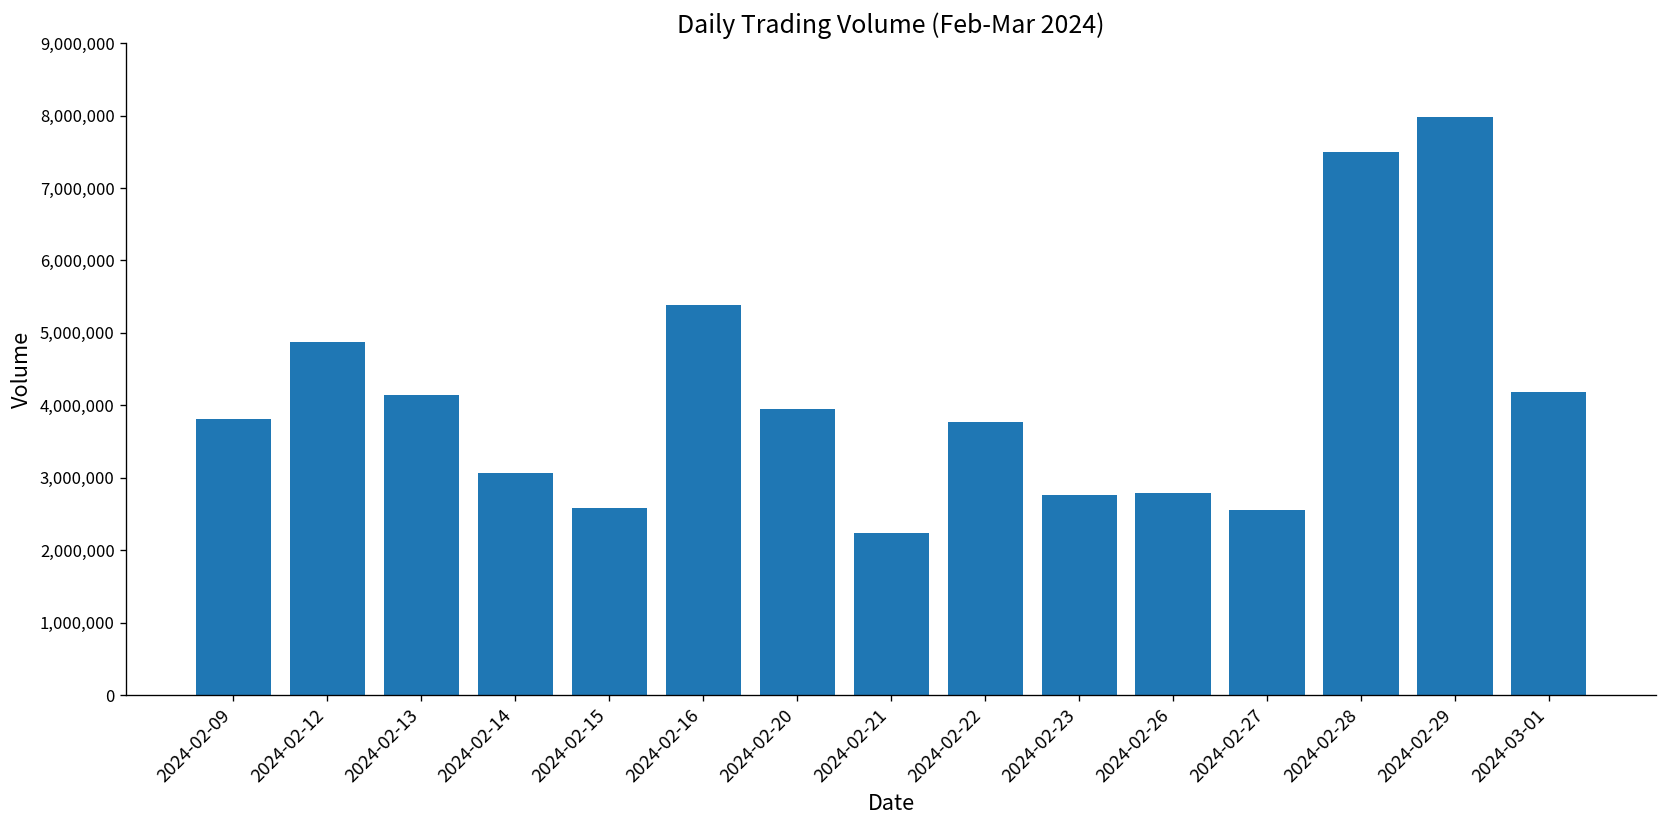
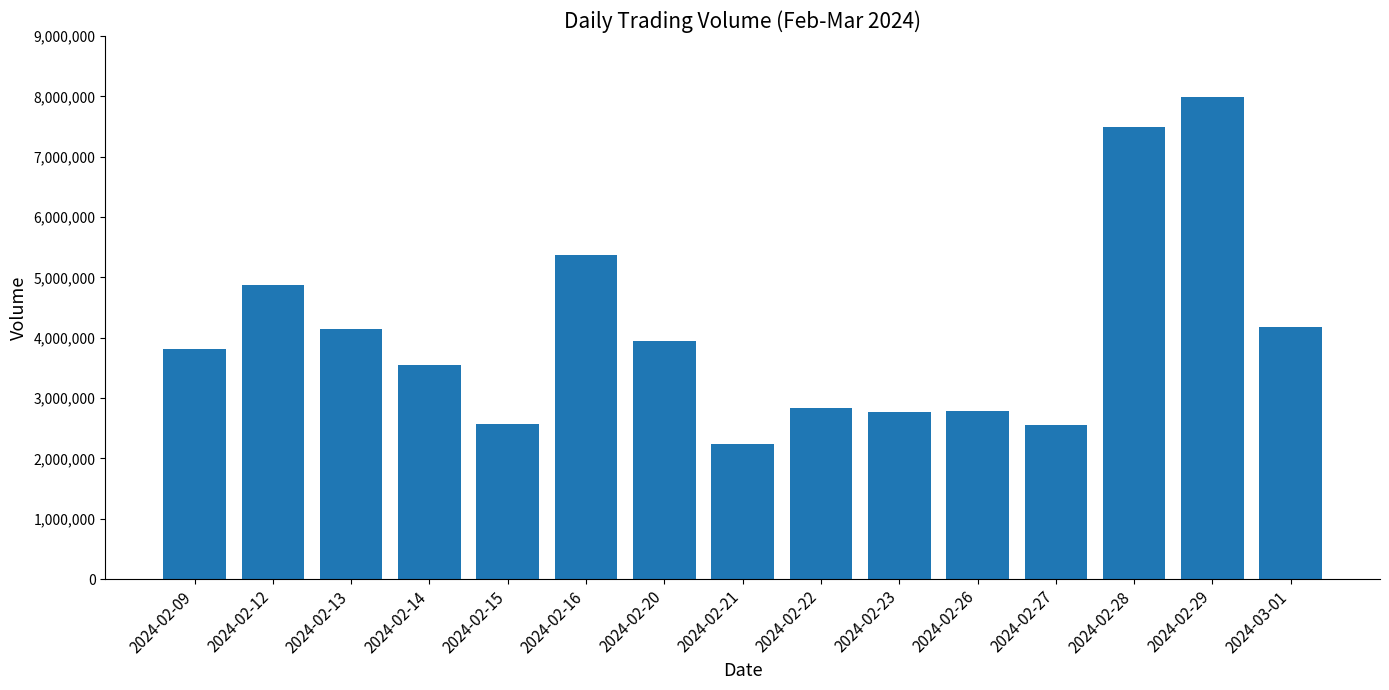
  {
    "2024-02-09": "3,800,000",
    "2024-02-12": "4,900,000",
    "2024-02-13": "4,100,000",
-   "2024-02-14": "3,100,000",
+   "2024-02-14": "3,600,000",
    "2024-02-15": "2,600,000",
    "2024-02-16": "5,400,000",
    "2024-02-20": "3,900,000",
    "2024-02-21": "2,200,000",
-   "2024-02-22": "3,800,000",
+   "2024-02-22": "2,800,000",
    "2024-02-23": "2,800,000",
    "2024-02-26": "2,800,000",
    "2024-02-27": "2,600,000",
    "2024-02-28": "7,500,000",
    "2024-02-29": "8,000,000",
    "2024-03-01": "4,200,000"
  }
